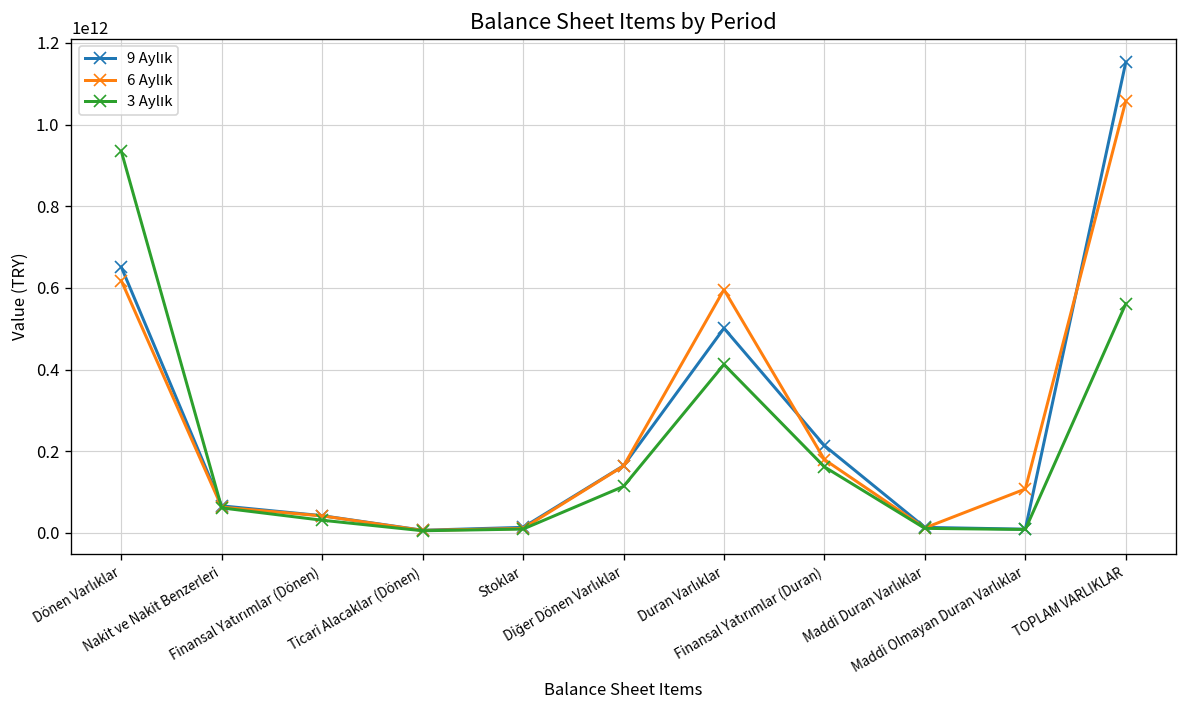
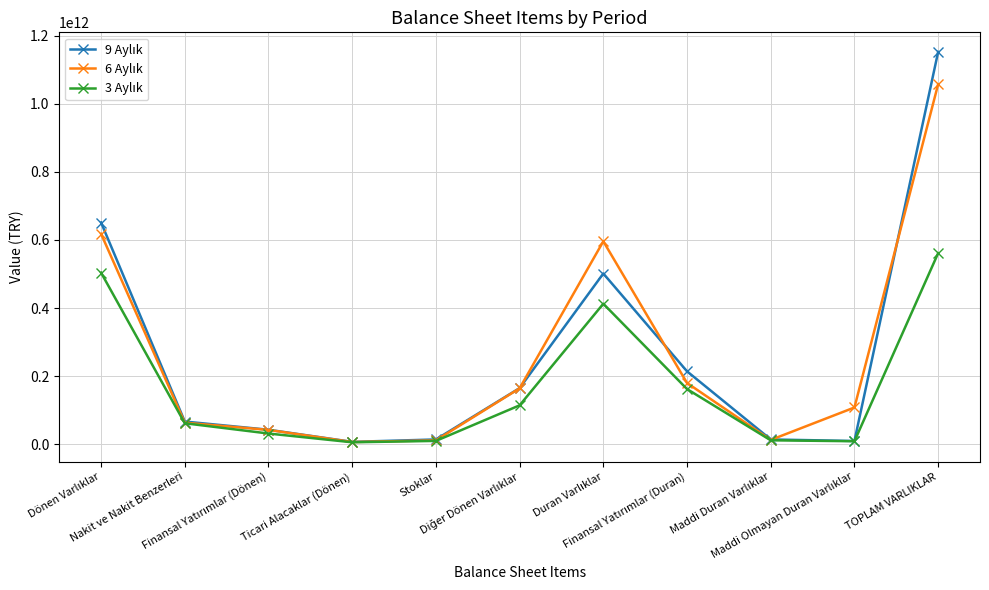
  {
    "9 Aylık": {
      "Dönen Varlıklar": 650000000000,
      "Duran Varlıklar": 500000000000,
      "Finansal Yatırımlar (Duran)": 210000000000,
      "TOPLAM VARLIKLAR": 1150000000000
    },
    "6 Aylık": {
      "Dönen Varlıklar": 620000000000,
      "Duran Varlıklar": 600000000000,
      "Finansal Yatırımlar (Duran)": 180000000000,
      "Maddi Olmayan Duran Varlıklar": 110000000000,
      "TOPLAM VARLIKLAR": 1060000000000
    },
    "3 Aylık": {
-     "Dönen Varlıklar": 930000000000,
+     "Dönen Varlıklar": 500000000000,
      "Finansal Yatırımlar (Dönen)": 30000000000,
      "Diğer Dönen Varlıklar": 110000000000,
      "Duran Varlıklar": 410000000000,
      "Finansal Yatırımlar (Duran)": 160000000000,
      "TOPLAM VARLIKLAR": 560000000000
    }
  }
